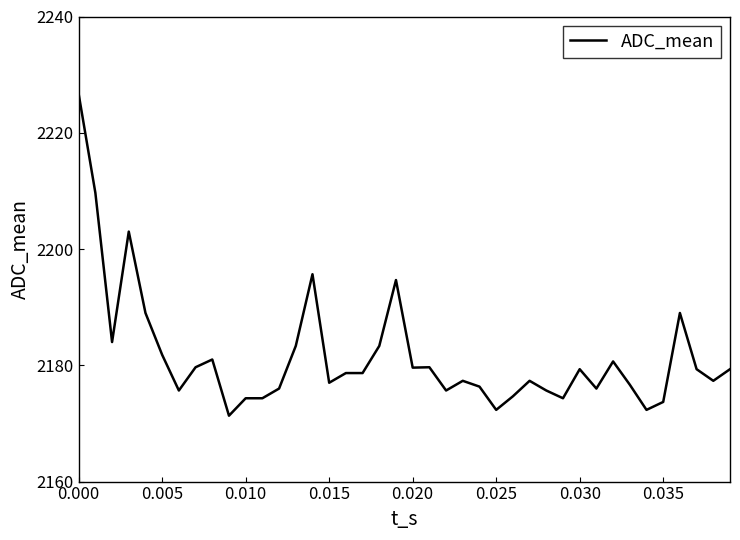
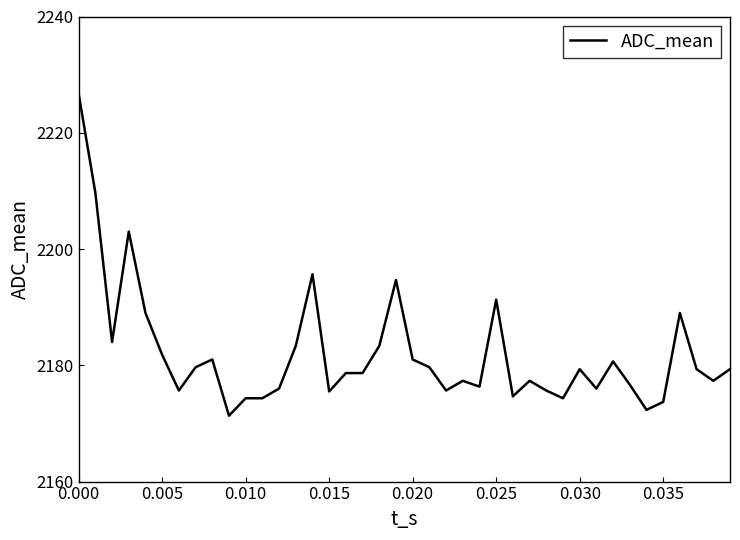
  {
    "0.000": 2227,
    "0.005": 2182,
    "0.010": 2174,
-   "0.015": 2177,
-   "0.020": 2180,
-   "0.025": 2172,
+   "0.015": 2176,
+   "0.020": 2181,
+   "0.025": 2191,
    "0.030": 2179,
    "0.035": 2174
  }
